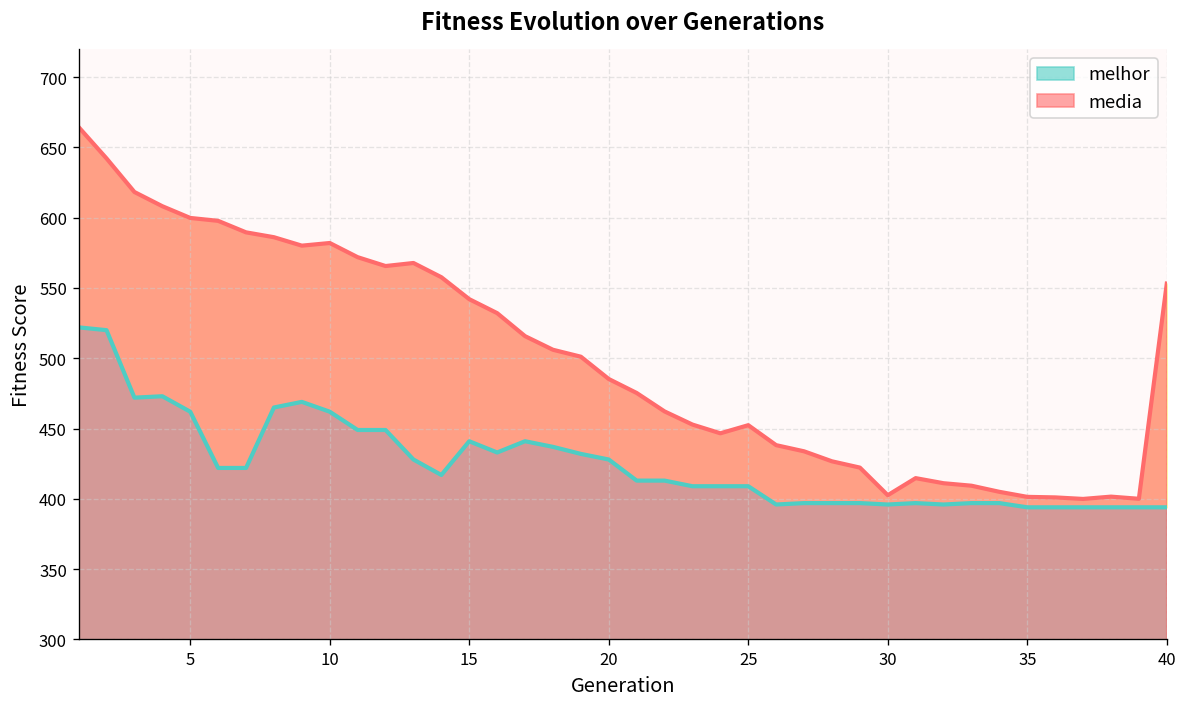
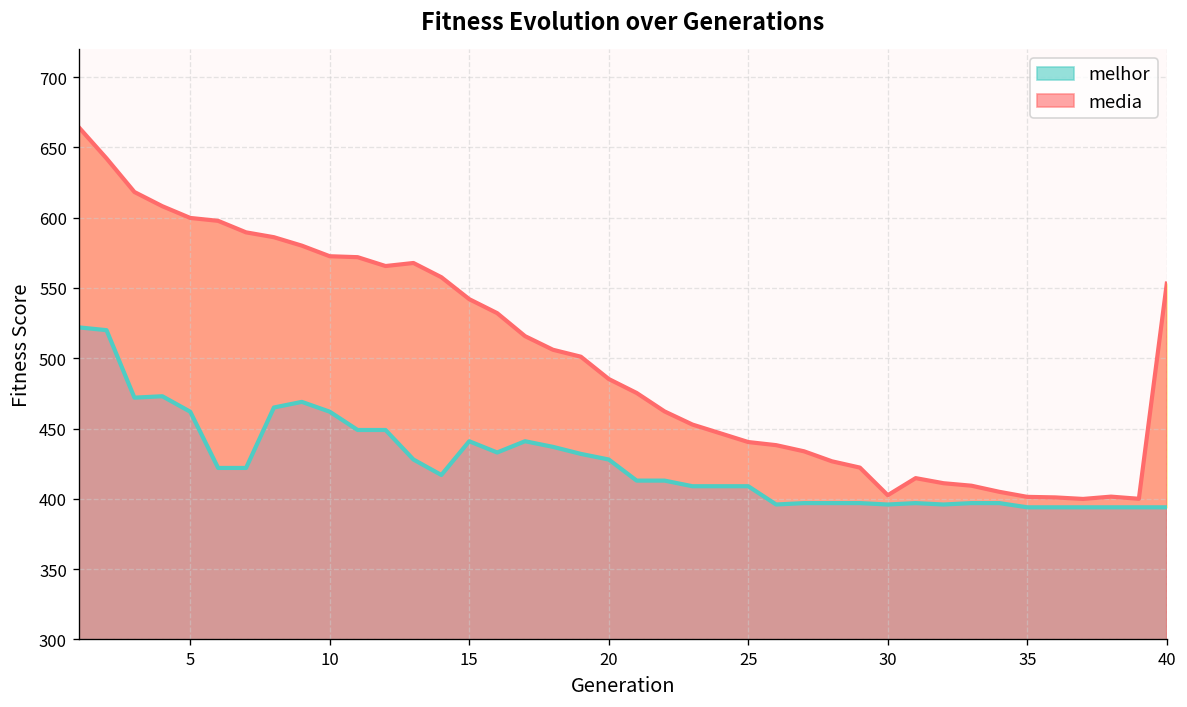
  {
    "melhor": {
      "5": 462,
      "10": 462,
      "15": 441,
      "20": 428,
      "25": 409,
      "30": 396,
      "35": 394,
      "40": 394
    },
    "media": {
      "5": 600,
-     "10": 582,
+     "10": 573,
      "15": 542,
      "20": 485,
-     "25": 452,
+     "25": 440,
      "30": 403,
      "35": 401,
      "40": 553
    }
  }
